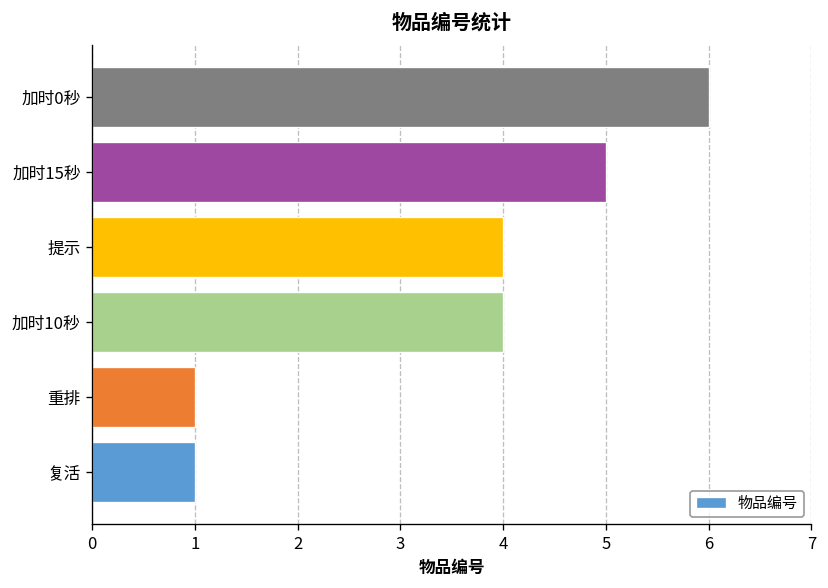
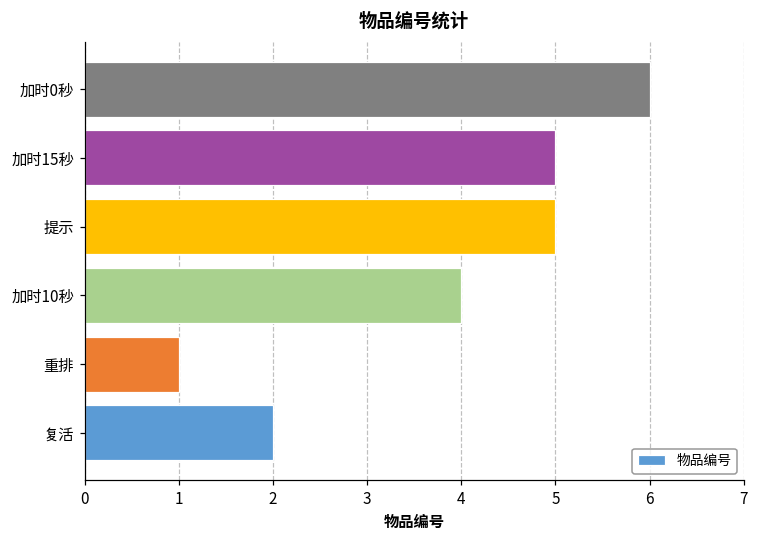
  {
    "加时0秒": 6,
    "加时15秒": 5,
-   "提示": 4,
+   "提示": 5,
    "加时10秒": 4,
    "重排": 1,
-   "复活": 1
+   "复活": 2
  }
